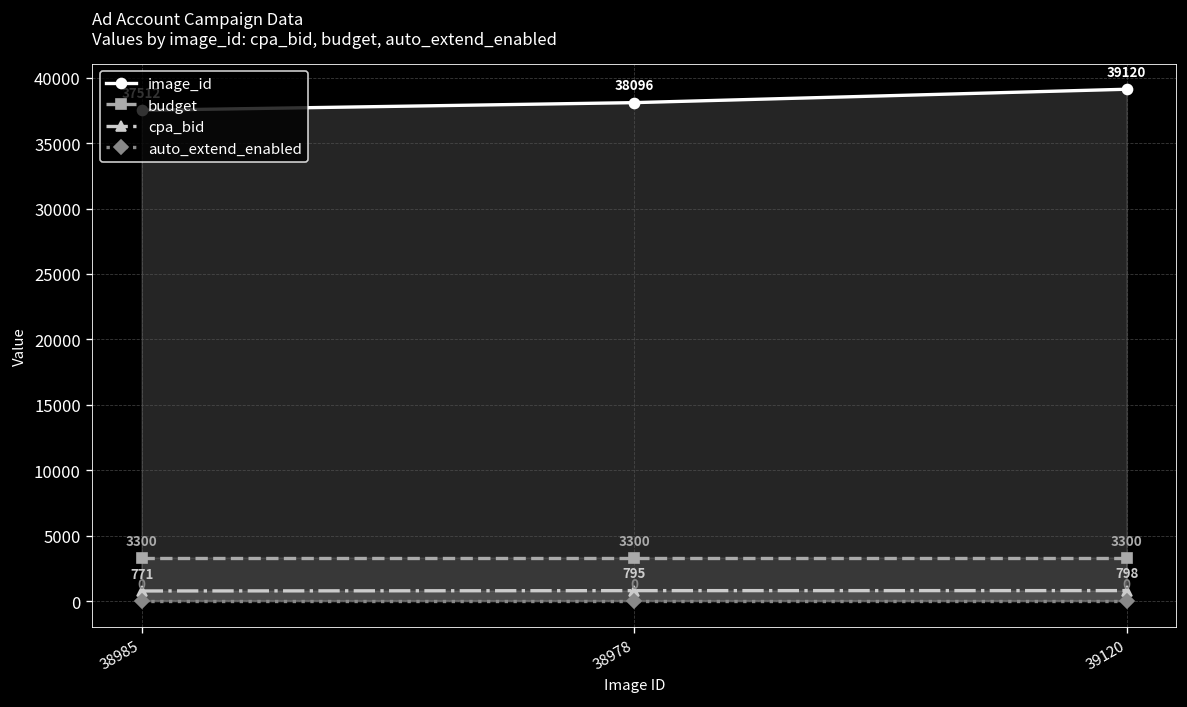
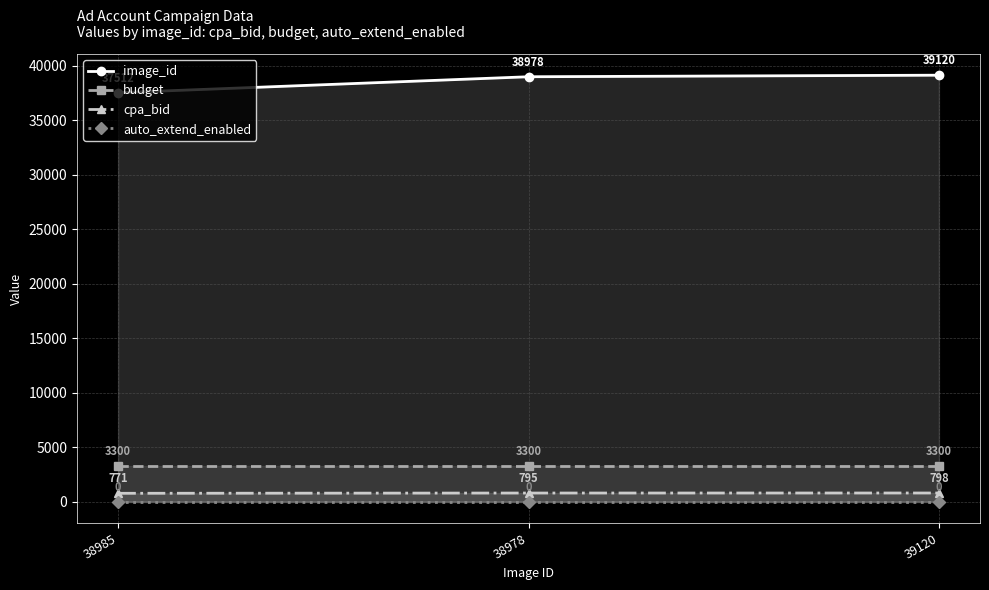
  {
    "image_id": {
-     "38978": 38096,
+     "38978": 38978,
      "39120": 39120
    }
  }
